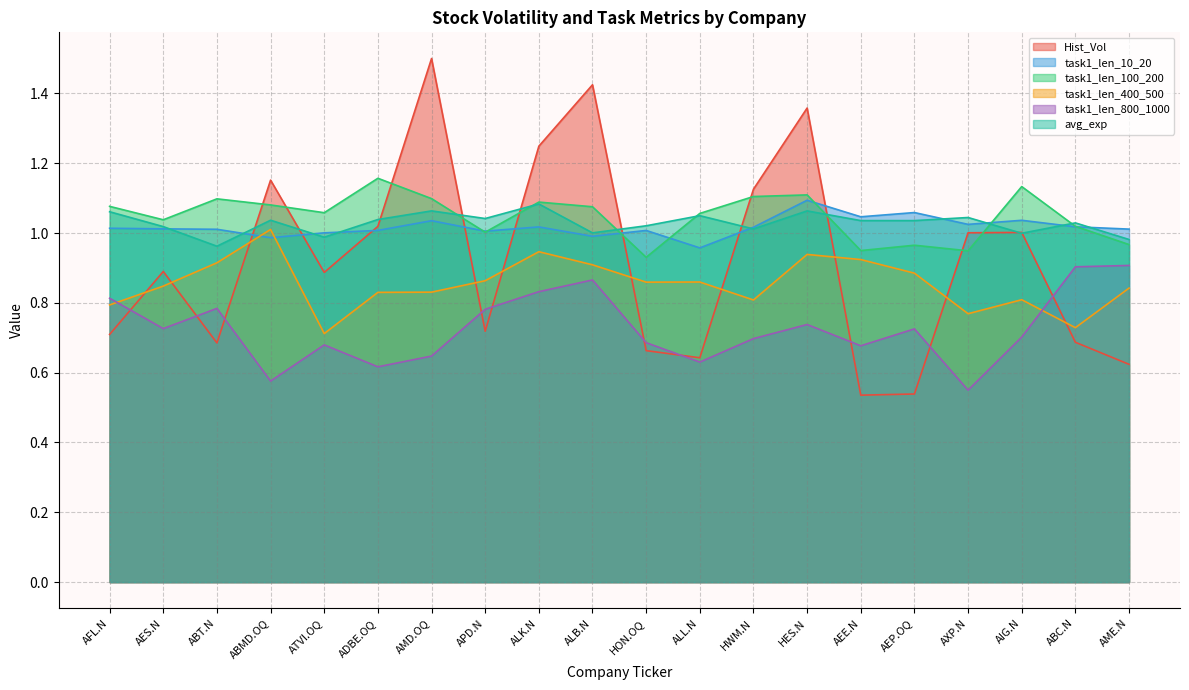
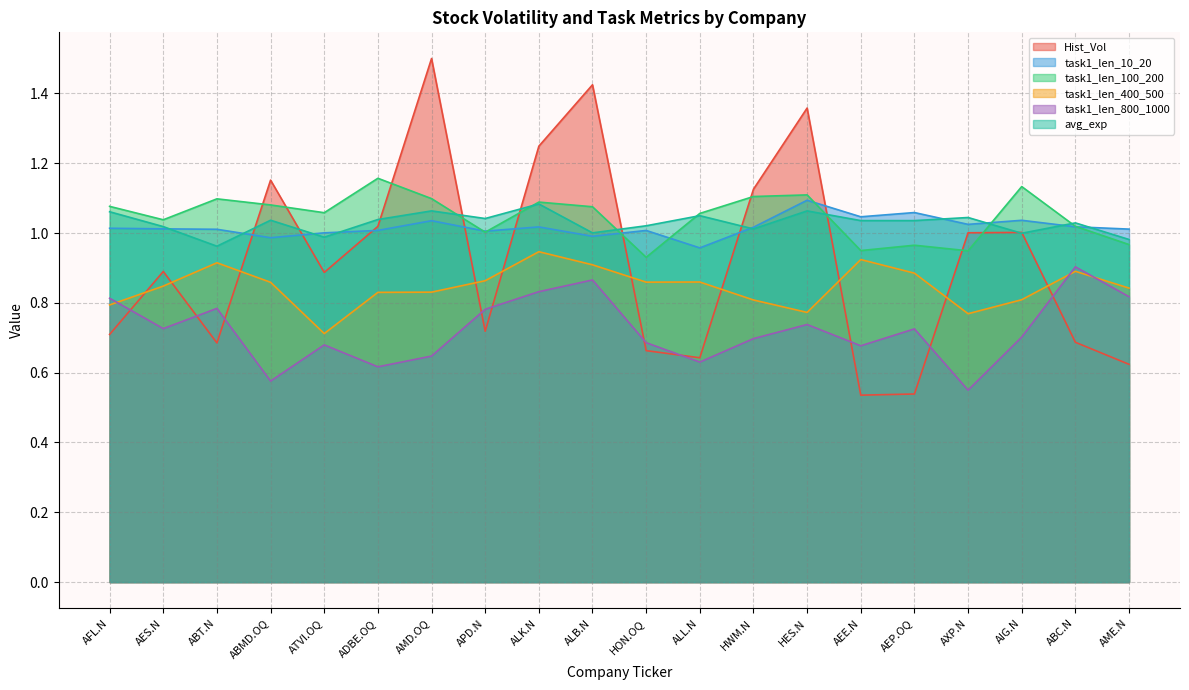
  {
    "Hist_Vol": {
      "AFL.N": 0.71,
      "AES.N": 0.89,
      "ABT.N": 0.69,
      "ABMD.OQ": 1.15,
      "ATVI.OQ": 0.89,
      "ADBE.OQ": 1.02,
      "AMD.OQ": 1.50,
      "APD.N": 0.72,
      "ALK.N": 1.25,
      "ALB.N": 1.42,
      "HON.OQ": 0.66,
      "ALL.N": 0.64,
      "HWM.N": 1.13,
      "HES.N": 1.36,
      "AEE.N": 0.54,
      "AEP.OQ": 0.54,
      "AXP.N": 1.00,
      "ABC.N": 0.69,
      "AME.N": 0.62
    },
    "task1_len_400_500": {
      "AFL.N": 0.79,
      "AES.N": 0.85,
      "ABT.N": 0.91,
-     "ABMD.OQ": 1.01,
+     "ABMD.OQ": 0.86,
      "ATVI.OQ": 0.71,
      "ADBE.OQ": 0.83,
      "AMD.OQ": 0.83,
      "APD.N": 0.86,
      "ALK.N": 0.95,
      "ALB.N": 0.91,
      "HON.OQ": 0.86,
      "ALL.N": 0.86,
      "HWM.N": 0.81,
-     "HES.N": 0.94,
+     "HES.N": 0.77,
      "AEE.N": 0.92,
      "AEP.OQ": 0.89,
      "AXP.N": 0.77,
      "AIG.N": 0.81,
-     "ABC.N": 0.73,
+     "ABC.N": 0.89,
      "AME.N": 0.84
    },
    "task1_len_800_1000": {
      "AFL.N": 0.81,
      "AES.N": 0.73,
      "ABT.N": 0.78,
      "ABMD.OQ": 0.58,
      "ATVI.OQ": 0.68,
      "ADBE.OQ": 0.62,
      "AMD.OQ": 0.65,
      "APD.N": 0.78,
      "ALK.N": 0.83,
      "ALB.N": 0.87,
      "HON.OQ": 0.69,
      "ALL.N": 0.63,
      "HWM.N": 0.70,
      "HES.N": 0.74,
      "AEE.N": 0.68,
      "AEP.OQ": 0.73,
      "AXP.N": 0.55,
      "AIG.N": 0.70,
      "ABC.N": 0.90,
-     "AME.N": 0.91
+     "AME.N": 0.82
    }
  }
